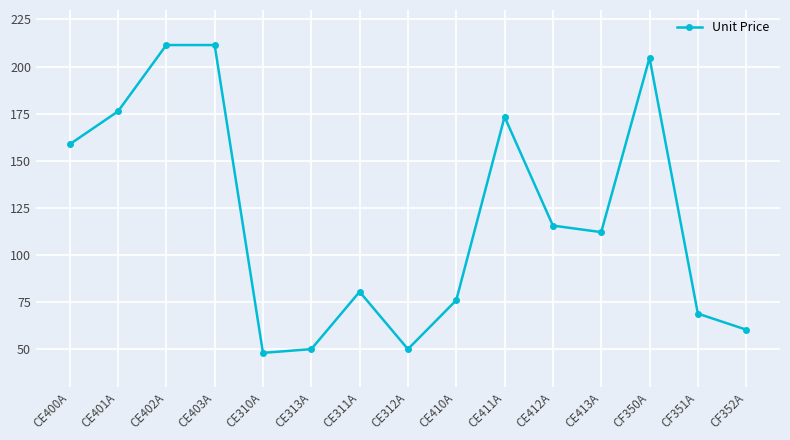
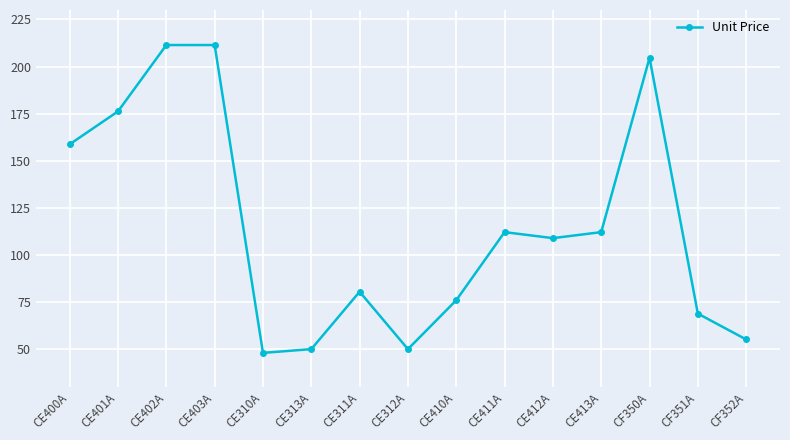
  {
    "CE400A": 159,
    "CE401A": 176,
    "CE402A": 211,
    "CE403A": 211,
    "CE310A": 48,
    "CE313A": 50,
    "CE311A": 80,
    "CE312A": 50,
    "CE410A": 76,
-   "CE411A": 173,
-   "CE412A": 116,
+   "CE411A": 112,
+   "CE412A": 109,
    "CE413A": 112,
    "CF350A": 205,
    "CF351A": 69,
-   "CF352A": 60
+   "CF352A": 55
  }
